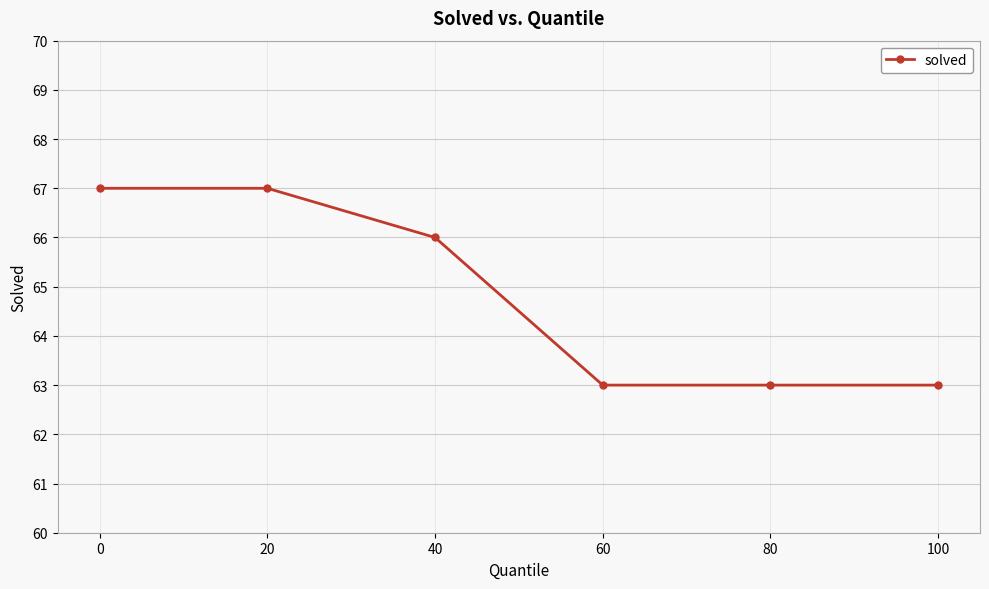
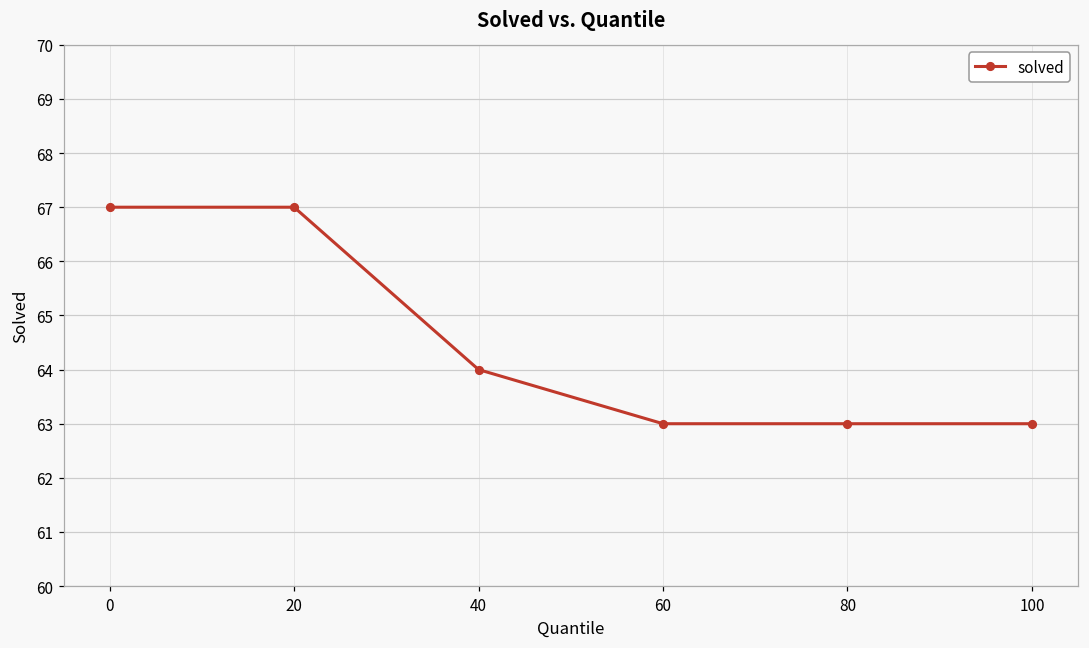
  {
    "0": 67,
    "20": 67,
-   "40": 66,
+   "40": 64,
    "60": 63,
    "80": 63,
    "100": 63
  }
